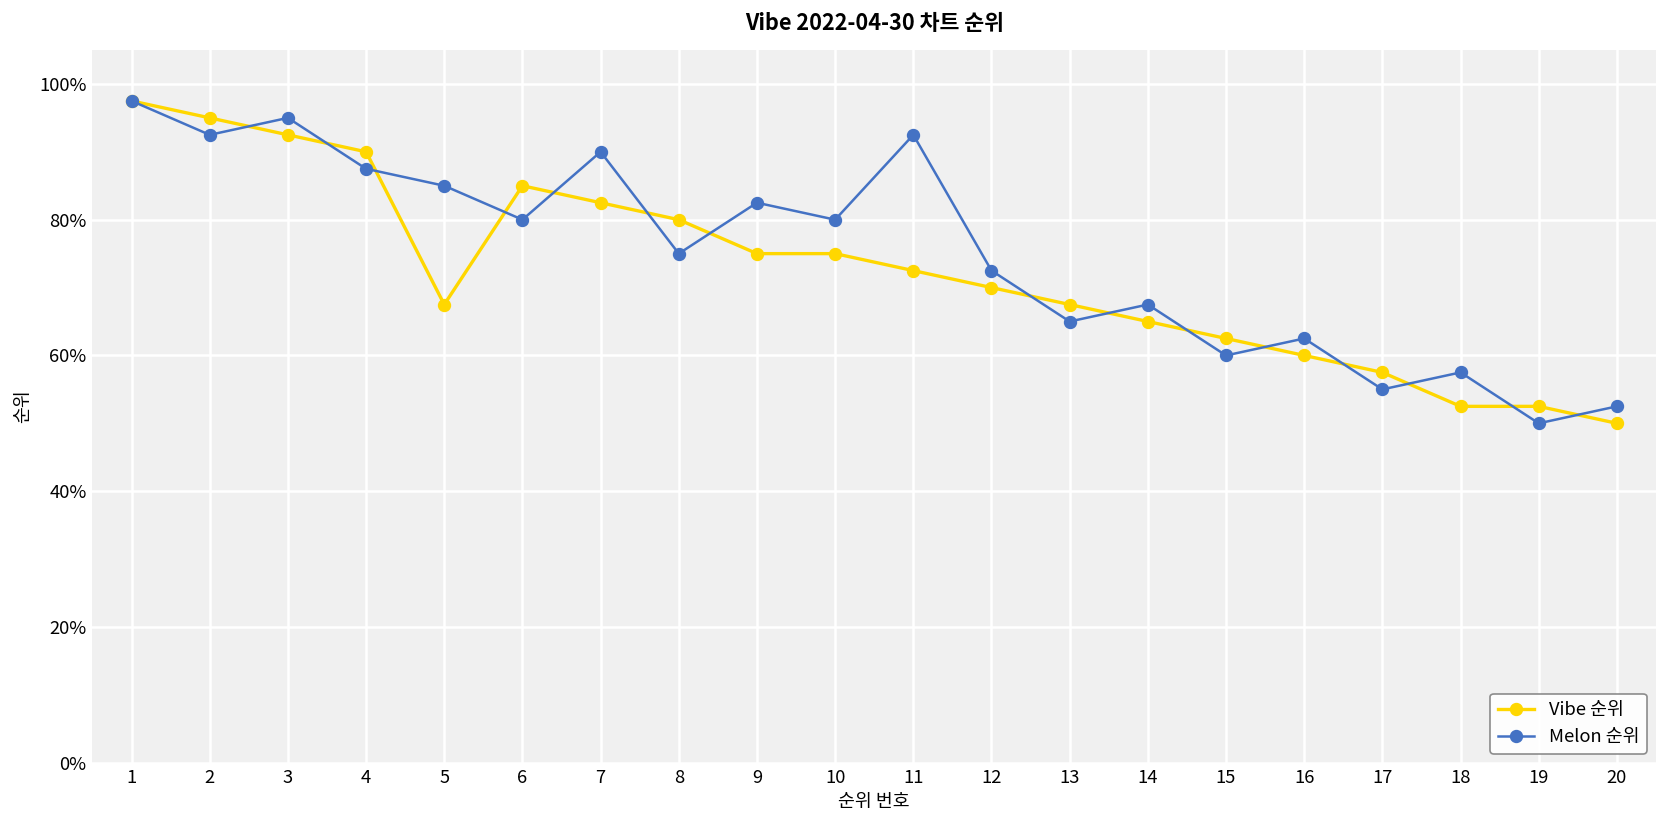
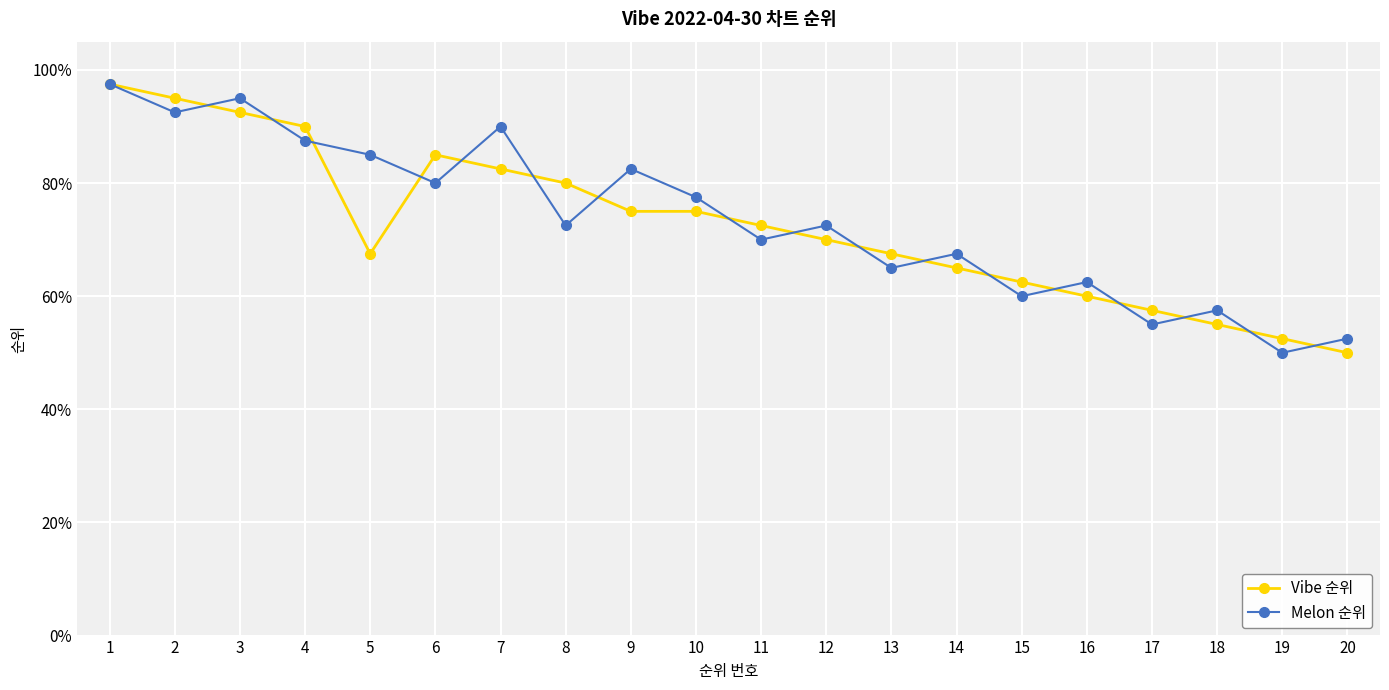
  {
    "Vibe 순위": {
      "2": "95%",
      "3": "93%",
      "4": "90%",
      "5": "68%",
      "6": "85%",
      "7": "83%",
      "8": "80%",
      "9": "75%",
      "10": "75%",
      "11": "73%",
      "12": "70%",
      "13": "68%",
      "14": "65%",
      "15": "63%",
      "16": "60%",
      "17": "57%",
-     "18": "53%",
+     "18": "55%",
      "19": "53%",
      "20": "50%"
    },
    "Melon 순위": {
      "2": "93%",
      "3": "95%",
      "4": "88%",
      "5": "85%",
      "6": "80%",
      "7": "90%",
-     "8": "75%",
+     "8": "73%",
      "9": "83%",
-     "10": "80%",
-     "11": "93%",
+     "10": "78%",
+     "11": "70%",
      "12": "73%",
      "13": "65%",
      "14": "68%",
      "15": "60%",
      "16": "63%",
      "17": "55%",
      "18": "57%",
      "19": "50%",
      "20": "53%"
    }
  }
